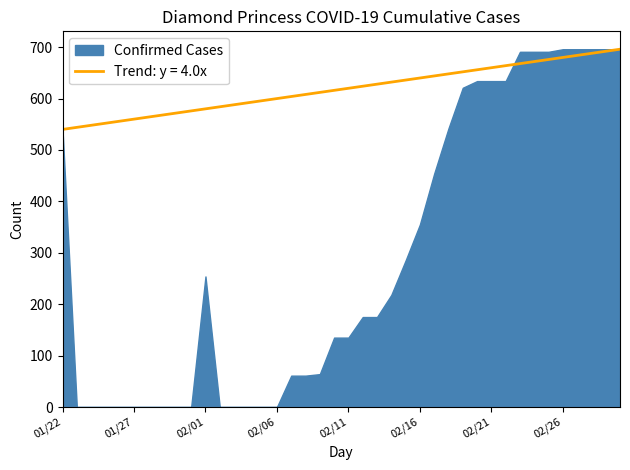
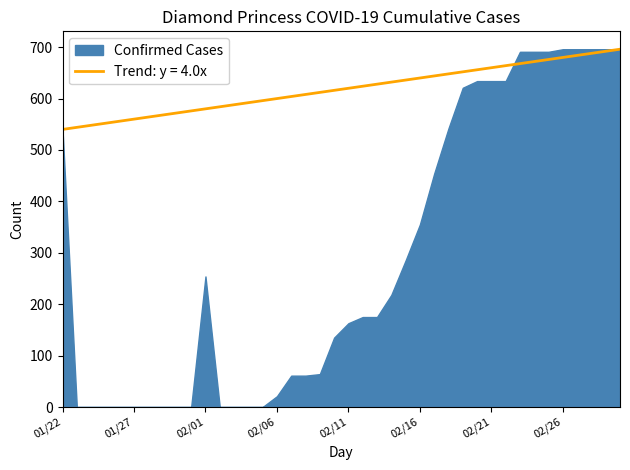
  {
    "Trend: y = 4.0x": {
      "01/27": 560,
      "02/01": 580,
      "02/06": 600,
      "02/11": 620,
      "02/16": 640,
      "02/21": 660,
      "02/26": 680
    },
    "Confirmed Cases": {
      "01/27": 0,
      "02/01": 250,
-     "02/06": 0,
-     "02/11": 140,
+     "02/06": 20,
+     "02/11": 160,
      "02/16": 360,
      "02/21": 630,
      "02/26": 700
    }
  }
